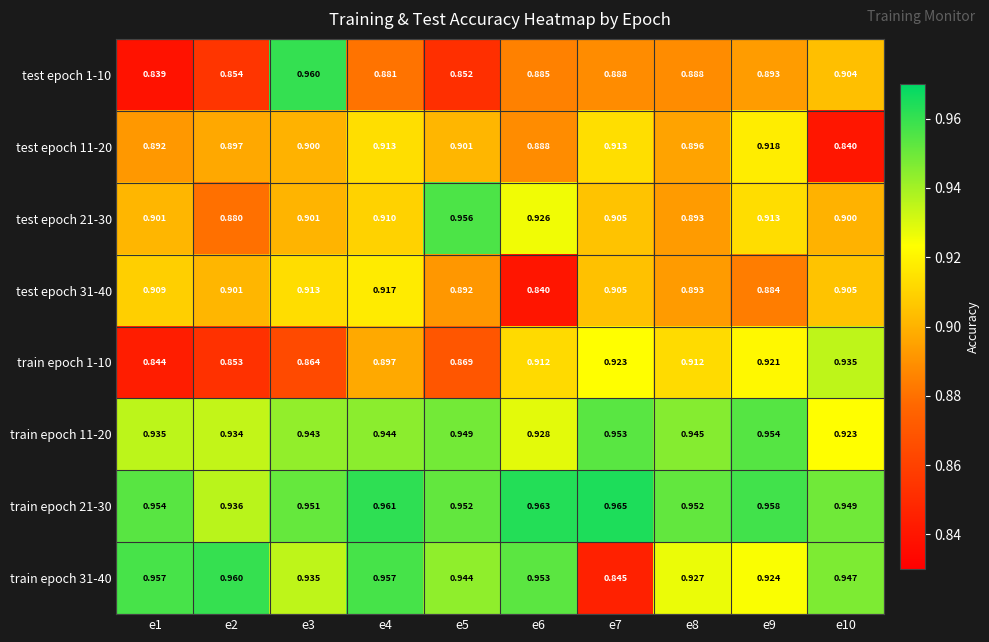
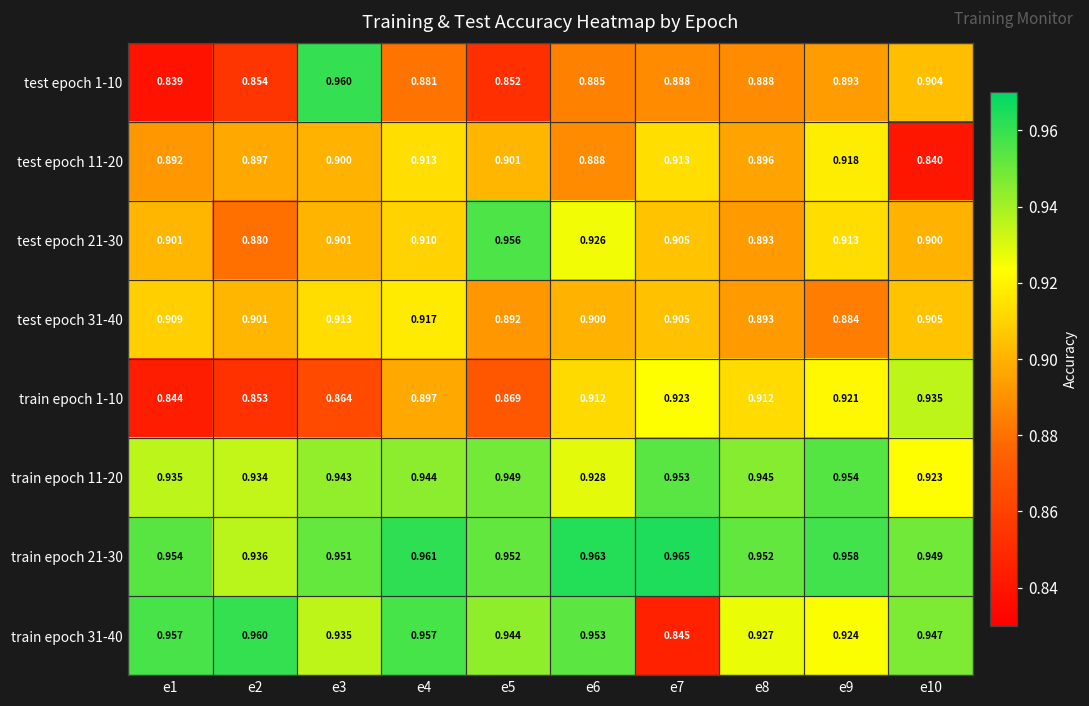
  {
    "test epoch 1-10": {
      "e1": 0.839,
      "e2": 0.854,
      "e3": 0.960,
      "e4": 0.881,
      "e5": 0.852,
      "e6": 0.885,
      "e7": 0.888,
      "e8": 0.888,
      "e9": 0.893,
      "e10": 0.904
    },
    "test epoch 11-20": {
      "e1": 0.892,
      "e2": 0.897,
      "e3": 0.900,
      "e4": 0.913,
      "e5": 0.901,
      "e6": 0.888,
      "e7": 0.913,
      "e8": 0.896,
      "e9": 0.918,
      "e10": 0.840
    },
    "test epoch 21-30": {
      "e1": 0.901,
      "e2": 0.880,
      "e3": 0.901,
      "e4": 0.910,
      "e5": 0.956,
      "e6": 0.926,
      "e7": 0.905,
      "e8": 0.893,
      "e9": 0.913,
      "e10": 0.900
    },
    "test epoch 31-40": {
      "e1": 0.909,
      "e2": 0.901,
      "e3": 0.913,
      "e4": 0.917,
      "e5": 0.892,
-     "e6": 0.840,
+     "e6": 0.900,
      "e7": 0.905,
      "e8": 0.893,
      "e9": 0.884,
      "e10": 0.905
    },
    "train epoch 1-10": {
      "e1": 0.844,
      "e2": 0.853,
      "e3": 0.864,
      "e4": 0.897,
      "e5": 0.869,
      "e6": 0.912,
      "e7": 0.923,
      "e8": 0.912,
      "e9": 0.921,
      "e10": 0.935
    },
    "train epoch 11-20": {
      "e1": 0.935,
      "e2": 0.934,
      "e3": 0.943,
      "e4": 0.944,
      "e5": 0.949,
      "e6": 0.928,
      "e7": 0.953,
      "e8": 0.945,
      "e9": 0.954,
      "e10": 0.923
    },
    "train epoch 21-30": {
      "e1": 0.954,
      "e2": 0.936,
      "e3": 0.951,
      "e4": 0.961,
      "e5": 0.952,
      "e6": 0.963,
      "e7": 0.965,
      "e8": 0.952,
      "e9": 0.958,
      "e10": 0.949
    },
    "train epoch 31-40": {
      "e1": 0.957,
      "e2": 0.960,
      "e3": 0.935,
      "e4": 0.957,
      "e5": 0.944,
      "e6": 0.953,
      "e7": 0.845,
      "e8": 0.927,
      "e9": 0.924,
      "e10": 0.947
    }
  }
